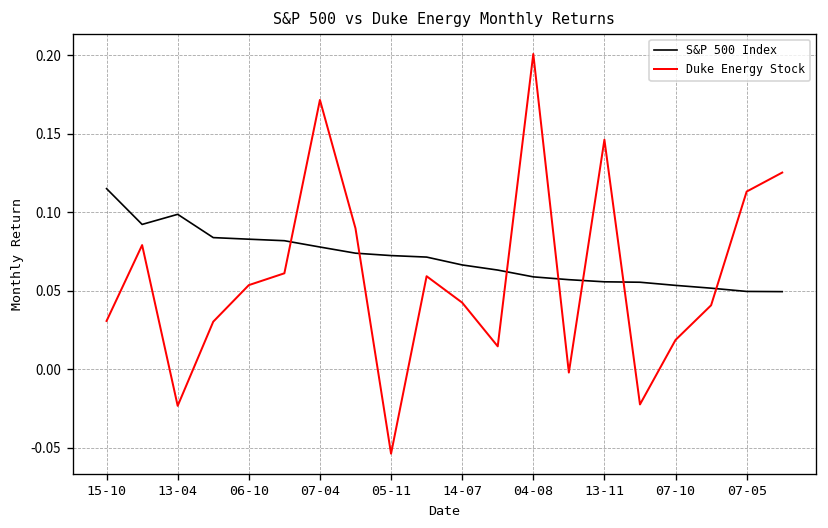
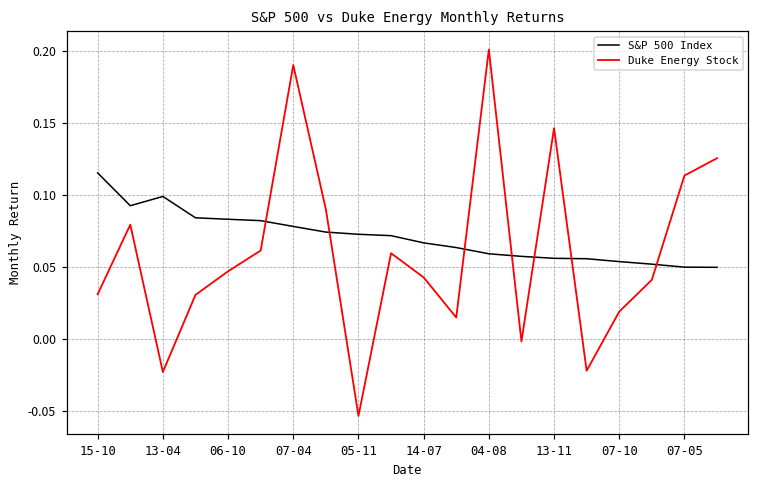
  {
    "S&P 500 Index": {
      "15-10": 0.115,
      "13-04": 0.099,
      "06-10": 0.083,
      "07-04": 0.078,
      "05-11": 0.072,
      "14-07": 0.067,
      "04-08": 0.059,
      "13-11": 0.056,
      "07-10": 0.054,
      "07-05": 0.050
    },
    "Duke Energy Stock": {
      "15-10": 0.031,
      "13-04": -0.023,
-     "06-10": 0.054,
-     "07-04": 0.172,
+     "06-10": 0.047,
+     "07-04": 0.190,
      "05-11": -0.054,
      "14-07": 0.043,
      "04-08": 0.201,
      "13-11": 0.146,
      "07-10": 0.019,
      "07-05": 0.113
    }
  }
